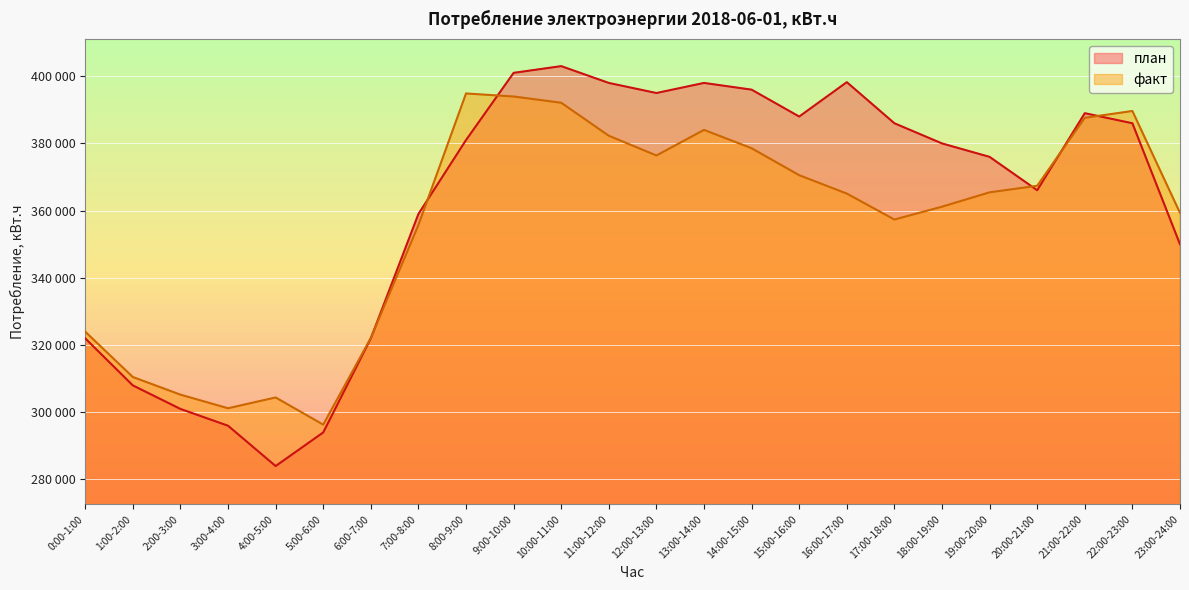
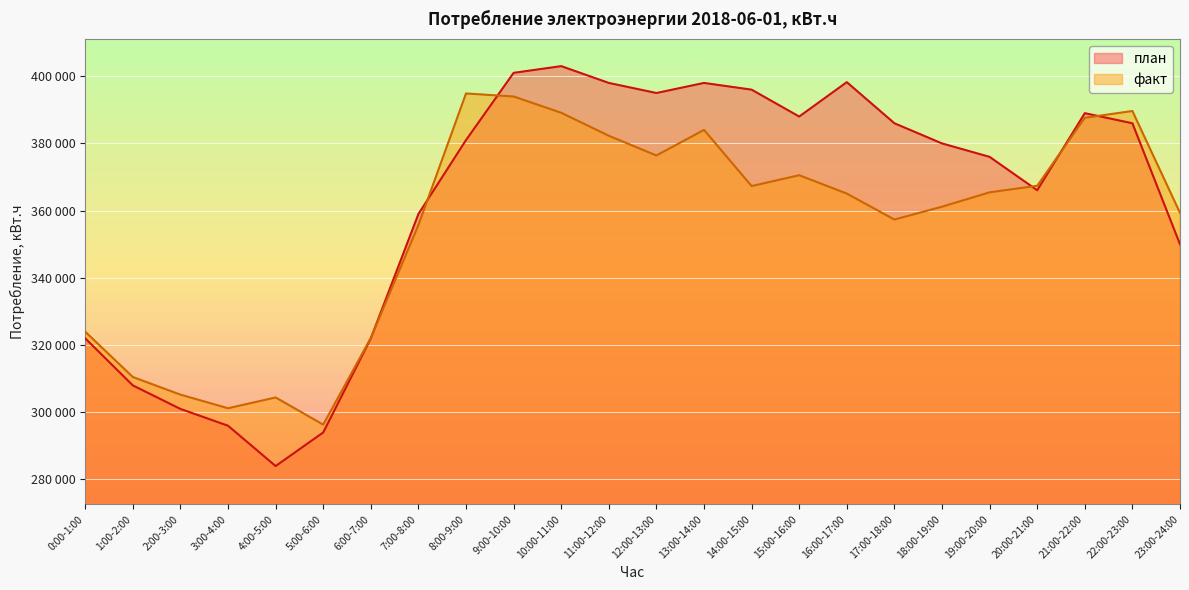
  {
    "план": {
      "0:00-1:00": 322000,
      "1:00-2:00": 308000,
      "2:00-3:00": 301000,
      "3:00-4:00": 296000,
      "4:00-5:00": 284000,
      "5:00-6:00": 294000,
      "7:00-8:00": 359000,
      "8:00-9:00": 381000,
      "9:00-10:00": 401000,
      "10:00-11:00": 403000,
      "11:00-12:00": 398000,
      "12:00-13:00": 395000,
      "13:00-14:00": 398000,
      "14:00-15:00": 396000,
      "15:00-16:00": 388000,
      "16:00-17:00": 398000,
      "17:00-18:00": 386000,
      "18:00-19:00": 380000,
      "19:00-20:00": 376000,
      "20:00-21:00": 366000,
      "21:00-22:00": 389000,
      "22:00-23:00": 386000,
      "23:00-24:00": 350000
    },
    "факт": {
      "0:00-1:00": 324000,
      "1:00-2:00": 310000,
      "2:00-3:00": 305000,
      "3:00-4:00": 301000,
      "4:00-5:00": 304000,
      "5:00-6:00": 296000,
      "7:00-8:00": 356000,
      "8:00-9:00": 395000,
      "9:00-10:00": 394000,
-     "10:00-11:00": 392000,
+     "10:00-11:00": 389000,
      "11:00-12:00": 382000,
      "12:00-13:00": 376000,
      "13:00-14:00": 384000,
-     "14:00-15:00": 379000,
+     "14:00-15:00": 367000,
      "15:00-16:00": 371000,
      "16:00-17:00": 365000,
      "17:00-18:00": 357000,
      "18:00-19:00": 361000,
      "19:00-20:00": 365000,
      "20:00-21:00": 367000,
      "21:00-22:00": 388000,
      "22:00-23:00": 390000,
      "23:00-24:00": 359000
    }
  }
